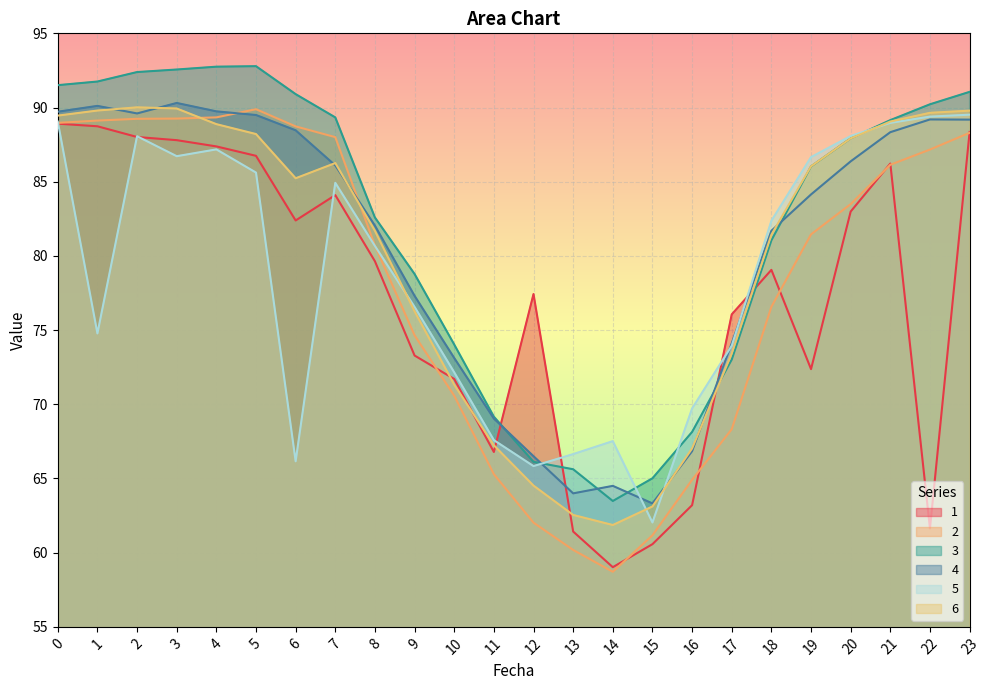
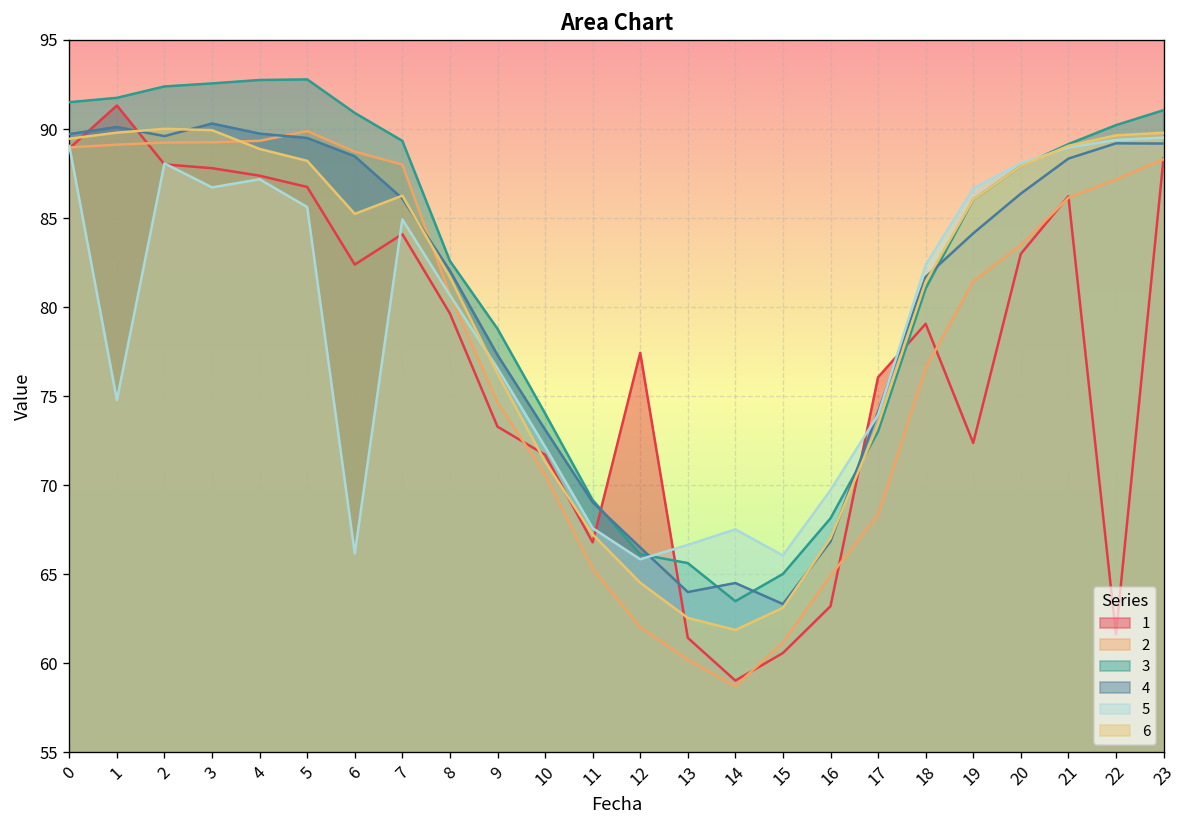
  {
    "1": {
-     "1": 88.7,
+     "1": 91.3,
      "3": 87.8,
      "4": 87.4,
      "5": 86.7,
      "6": 82.4,
      "7": 84.1,
      "8": 79.6,
      "9": 73.3,
      "10": 71.7,
      "11": 66.8,
      "12": 77.4,
      "13": 61.4,
      "14": 59.0,
      "15": 60.6,
      "16": 63.2,
      "17": 76.1,
      "18": 79.1,
      "19": 72.4,
      "20": 83.0
    },
    "5": {
      "1": 74.8,
      "3": 86.7,
      "4": 87.2,
      "5": 85.6,
      "6": 66.2,
      "7": 84.9,
      "9": 76.6,
      "10": 72.2,
      "11": 67.6,
      "12": 65.8,
      "13": 66.6,
      "14": 67.5,
-     "15": 62.0,
+     "15": 66.0,
      "16": 69.7,
      "18": 82.4,
      "19": 86.7,
      "22": 89.4,
      "23": 89.5
    }
  }
